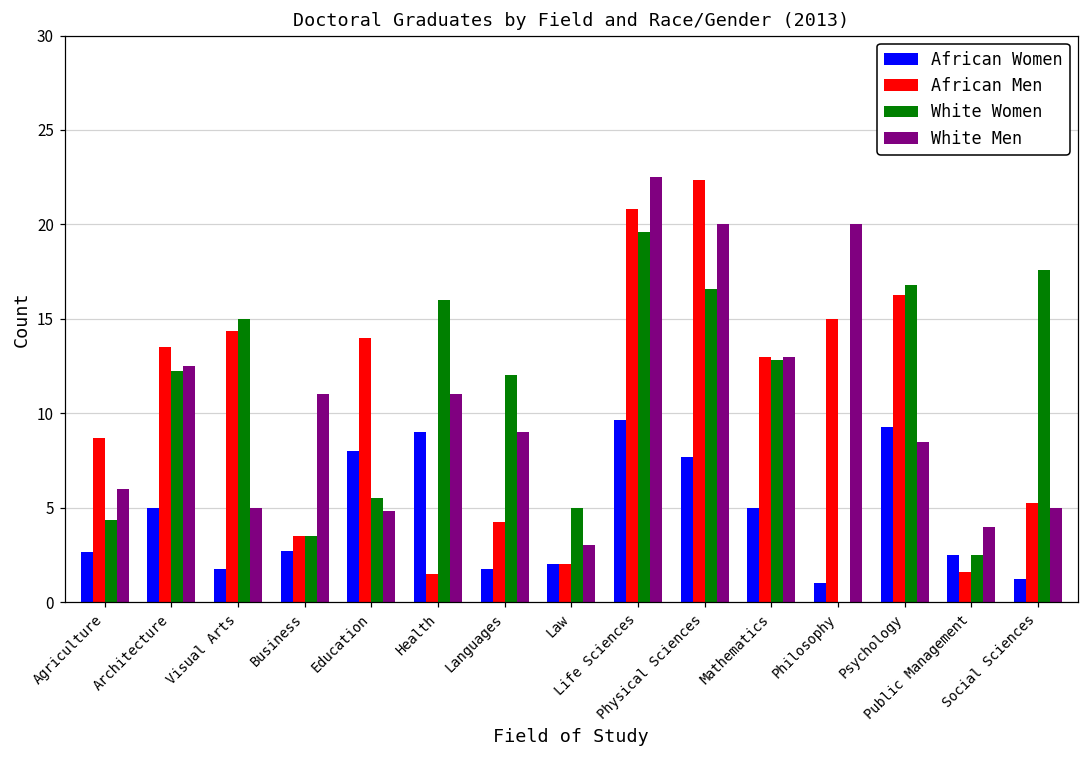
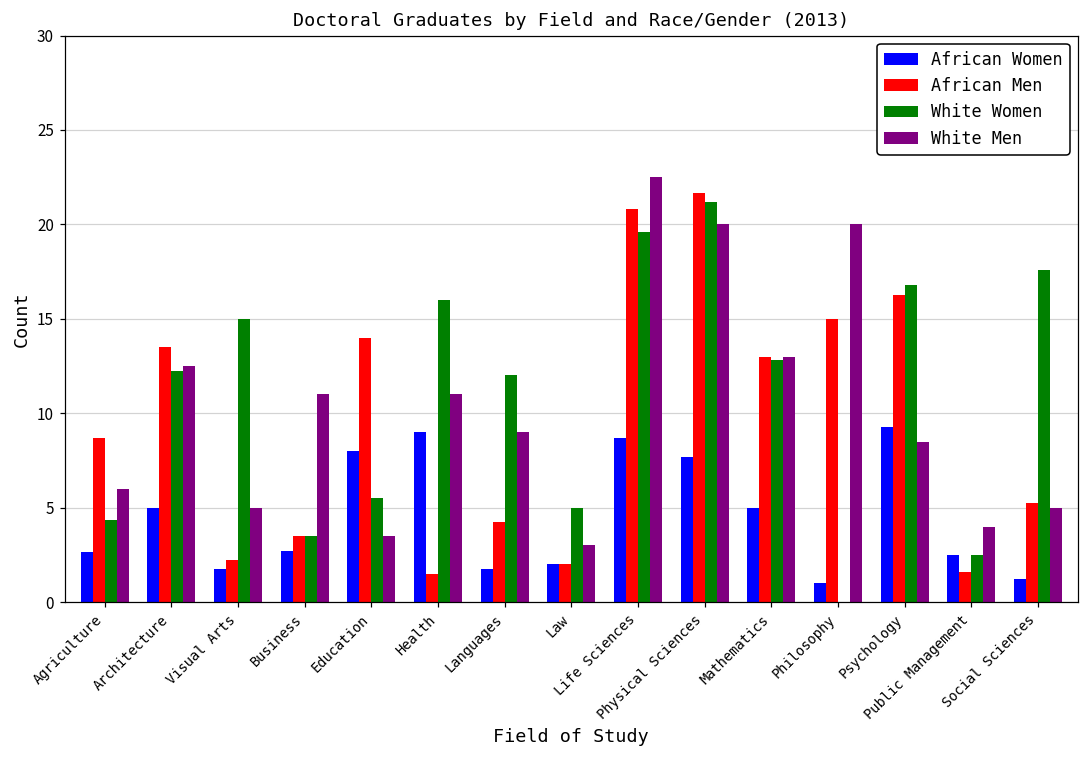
  {
    "African Women": {
      "Agriculture": 2.7,
      "Architecture": 5.0,
      "Visual Arts": 1.8,
      "Business": 2.7,
      "Education": 8.0,
      "Health": 9.0,
      "Languages": 1.8,
      "Law": 2.0,
-     "Life Sciences": 9.7,
+     "Life Sciences": 8.7,
      "Physical Sciences": 7.7,
      "Mathematics": 5.0,
      "Philosophy": 1.0,
      "Psychology": 9.3,
      "Public Management": 2.5,
      "Social Sciences": 1.3
    },
    "African Men": {
      "Agriculture": 8.7,
      "Architecture": 13.5,
-     "Visual Arts": 14.4,
+     "Visual Arts": 2.3,
      "Business": 3.5,
      "Education": 14.0,
      "Health": 1.5,
      "Languages": 4.3,
      "Law": 2.0,
      "Life Sciences": 20.8,
-     "Physical Sciences": 22.4,
+     "Physical Sciences": 21.7,
      "Mathematics": 13.0,
      "Philosophy": 15.0,
      "Psychology": 16.3,
      "Public Management": 1.6,
      "Social Sciences": 5.3
    },
    "White Women": {
      "Agriculture": 4.3,
      "Architecture": 12.3,
      "Visual Arts": 15.0,
      "Business": 3.5,
      "Education": 5.5,
      "Health": 16.0,
      "Languages": 12.0,
      "Law": 5.0,
      "Life Sciences": 19.6,
-     "Physical Sciences": 16.6,
+     "Physical Sciences": 21.2,
      "Mathematics": 12.8,
      "Philosophy": 0.0,
      "Psychology": 16.8,
      "Public Management": 2.5,
      "Social Sciences": 17.6
    },
    "White Men": {
      "Agriculture": 6.0,
      "Architecture": 12.5,
      "Visual Arts": 5.0,
      "Business": 11.0,
-     "Education": 4.8,
+     "Education": 3.5,
      "Health": 11.0,
      "Languages": 9.0,
      "Law": 3.0,
      "Life Sciences": 22.5,
      "Physical Sciences": 20.0,
      "Mathematics": 13.0,
      "Philosophy": 20.0,
      "Psychology": 8.5,
      "Public Management": 4.0,
      "Social Sciences": 5.0
    }
  }
